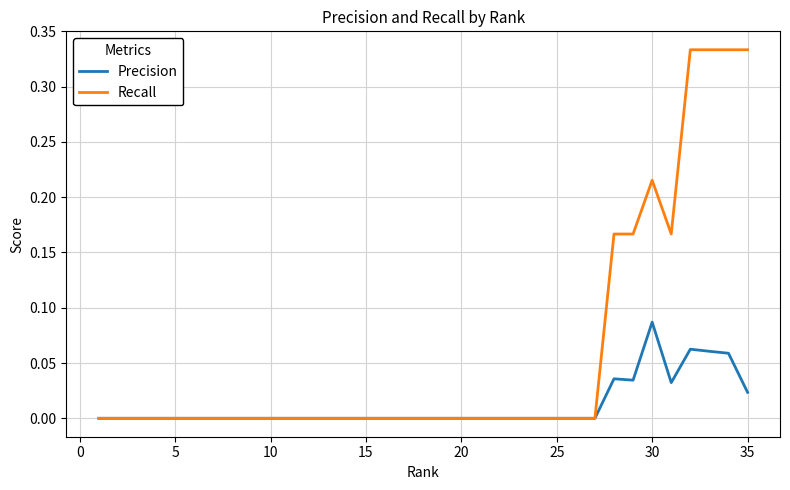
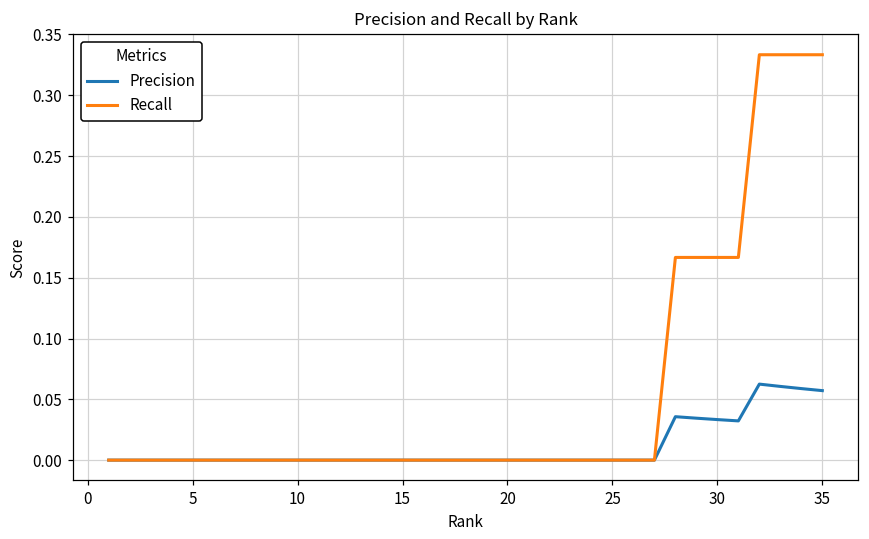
  {
    "Precision": {
-     "30": 0.087,
-     "35": 0.023
+     "30": 0.033,
+     "35": 0.057
    },
    "Recall": {
-     "30": 0.215,
+     "30": 0.167,
      "35": 0.333
    }
  }
